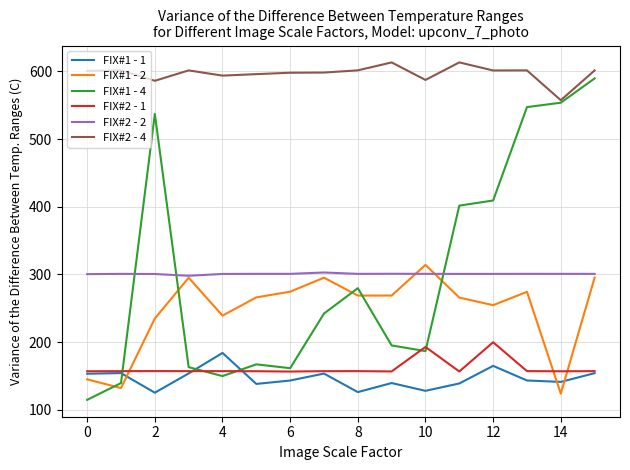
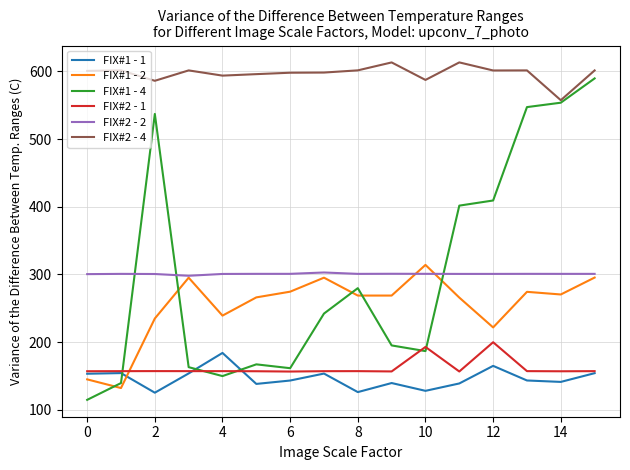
  {
    "FIX#1 - 1": {
      "2": 130,
      "4": 180,
      "6": 140,
      "8": 130,
      "10": 130,
      "12": 160,
      "14": 140
    },
    "FIX#1 - 2": {
      "0": 140,
      "2": 230,
      "4": 240,
      "6": 270,
      "8": 270,
      "10": 310,
-     "12": 250,
-     "14": 120
+     "12": 220,
+     "14": 270
    },
    "FIX#1 - 4": {
      "0": 110,
      "2": 540,
      "4": 150,
      "6": 160,
      "8": 280,
      "10": 190,
      "12": 410
    },
    "FIX#2 - 1": {
      "2": 160,
      "4": 160,
      "6": 160,
      "8": 160,
      "10": 190,
      "12": 200,
      "14": 160
    },
    "FIX#2 - 2": {
      "0": 300,
      "2": 300,
      "4": 300,
      "6": 300,
      "8": 300,
      "10": 300,
      "12": 300,
      "14": 300
    },
    "FIX#2 - 4": {
      "2": 590,
      "4": 590,
      "6": 600,
      "8": 600,
      "10": 590,
      "12": 600
    }
  }
